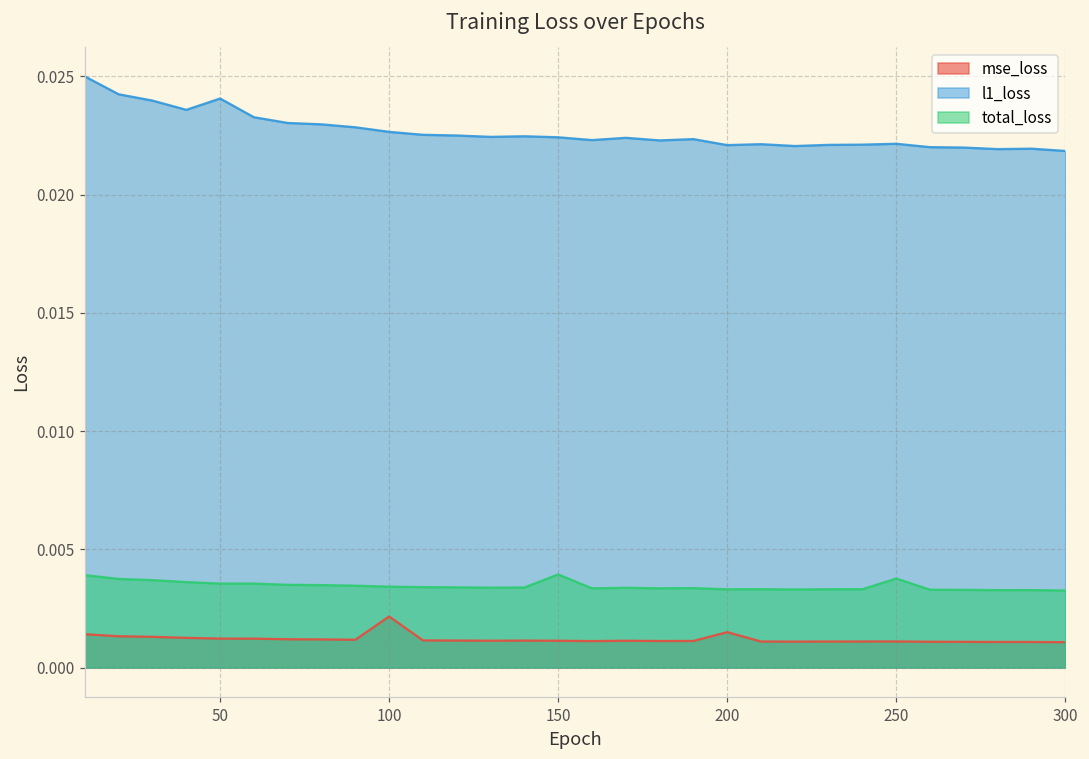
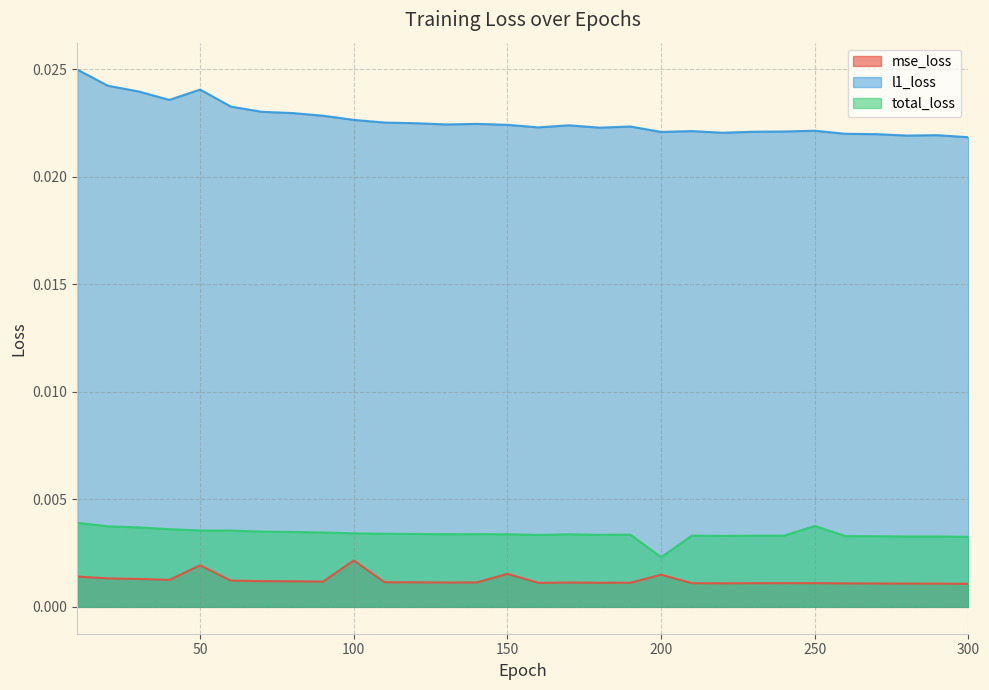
  {
    "mse_loss": {
-     "50": 0.0012,
+     "50": 0.0019,
      "100": 0.0022,
-     "150": 0.0011,
+     "150": 0.0015,
      "200": 0.0015,
      "250": 0.0011,
      "300": 0.0011
    },
    "l1_loss": {
      "50": 0.0241,
      "100": 0.0227,
      "150": 0.0224,
      "200": 0.0221,
      "250": 0.0221,
      "300": 0.0218
    },
    "total_loss": {
      "50": 0.0036,
      "100": 0.0034,
-     "150": 0.0039,
-     "200": 0.0033,
+     "150": 0.0034,
+     "200": 0.0023,
      "250": 0.0038,
      "300": 0.0033
    }
  }
